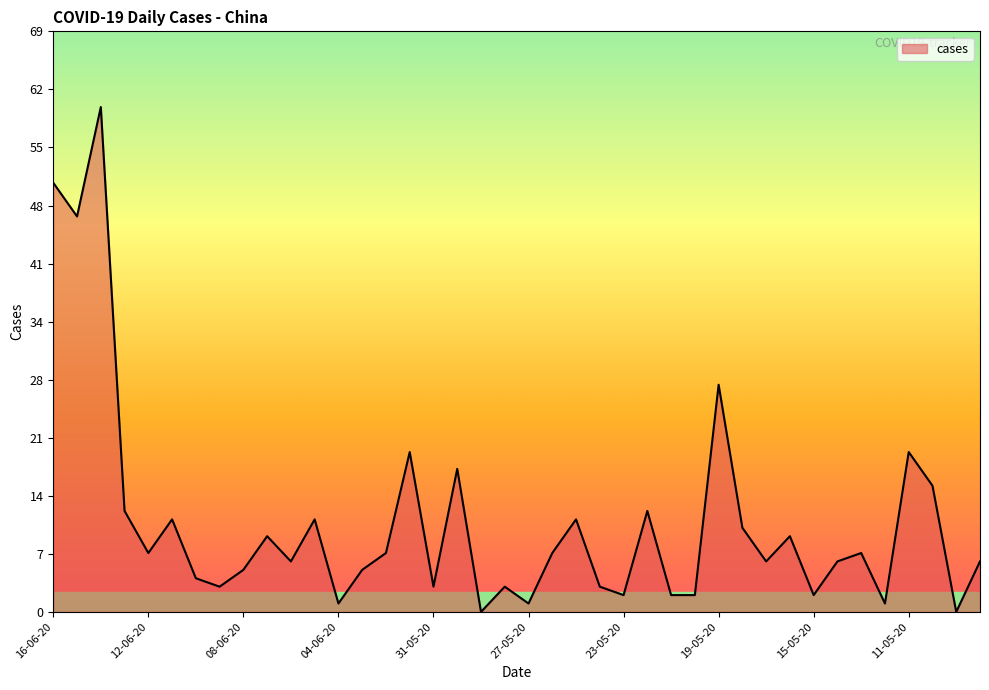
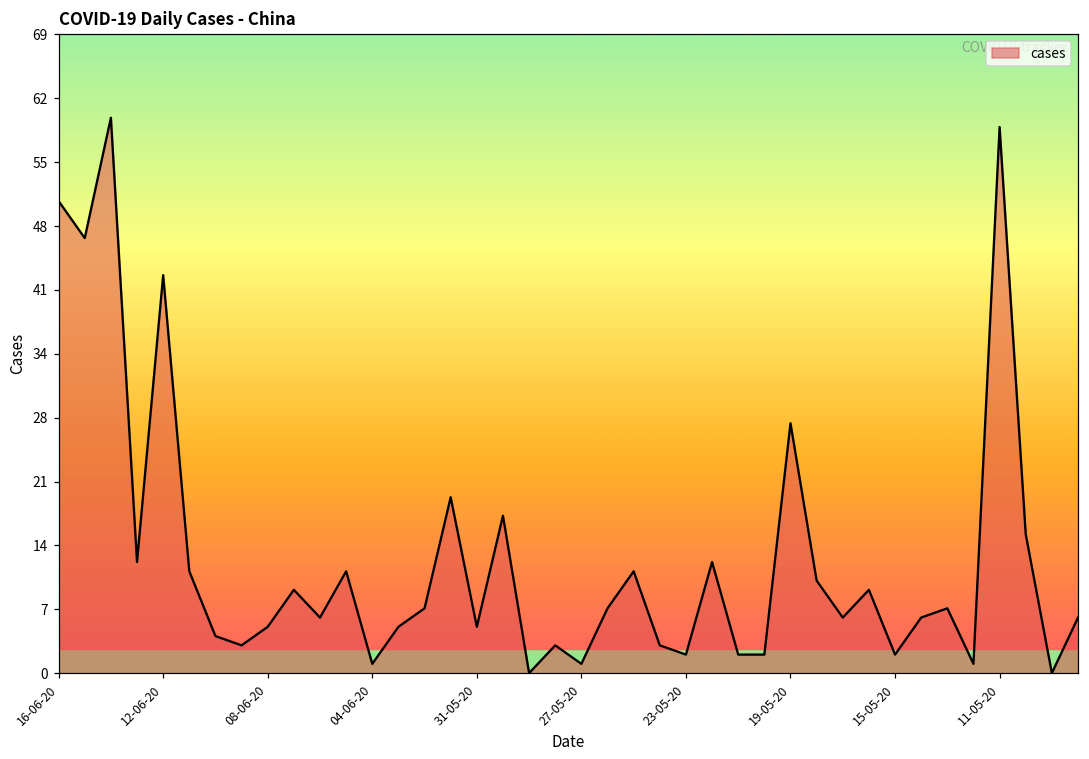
  {
    "16-06-20": 51,
-   "12-06-20": 7,
+   "12-06-20": 43,
    "08-06-20": 5,
-   "31-05-20": 3,
+   "31-05-20": 5,
    "19-05-20": 27,
-   "11-05-20": 19
+   "11-05-20": 59
  }
